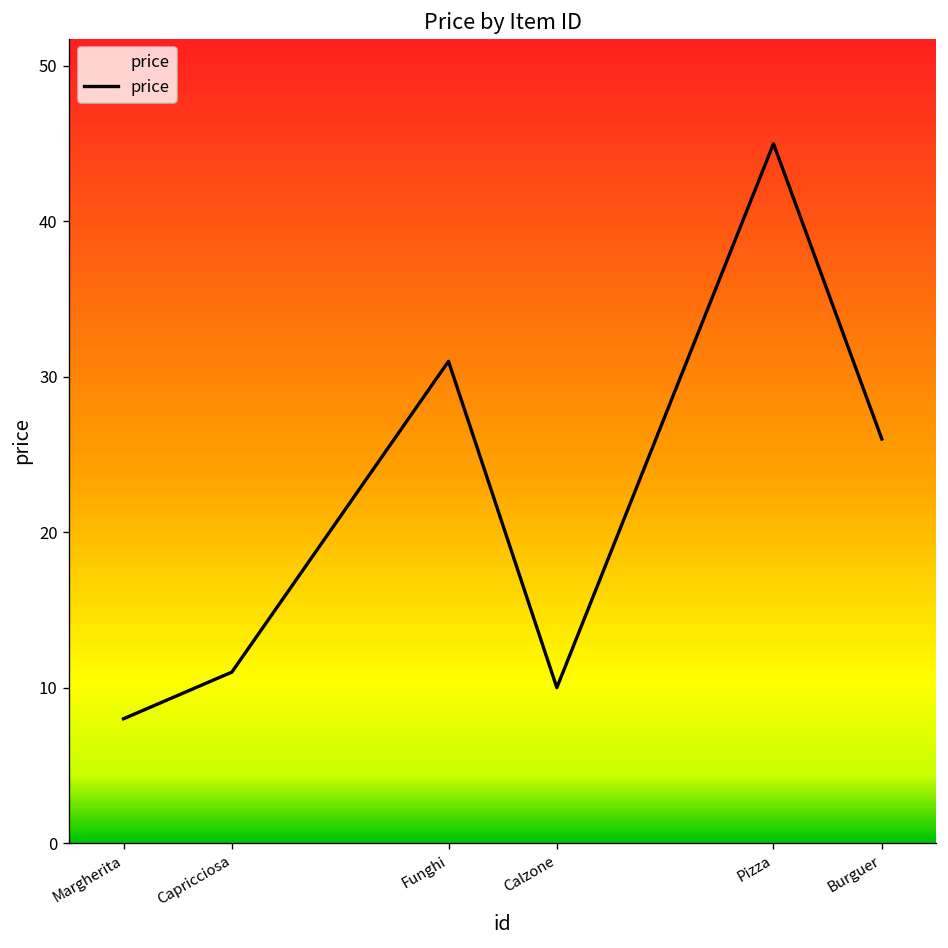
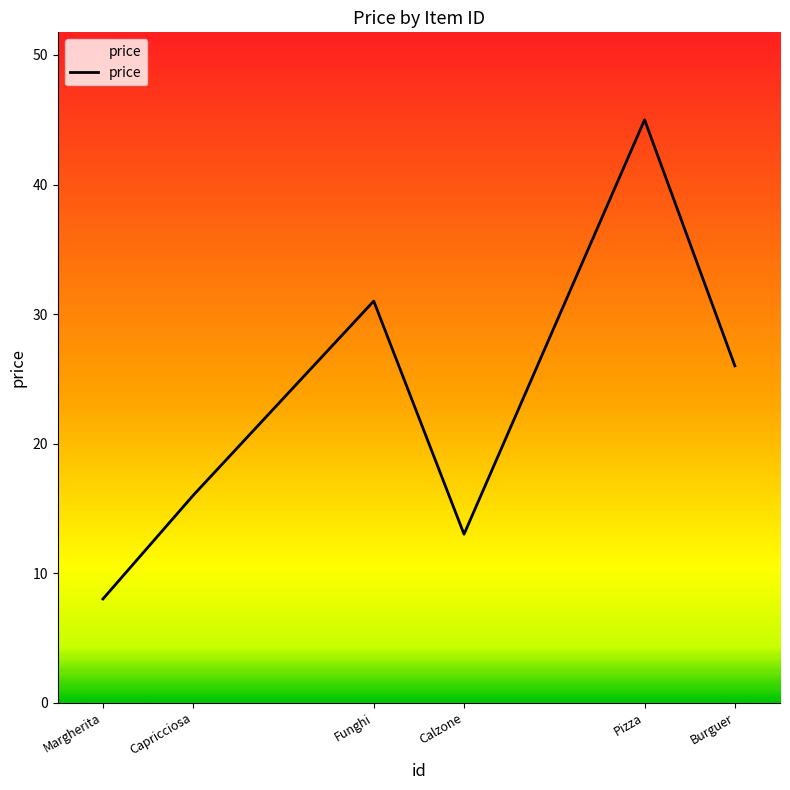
  {
    "Margherita": 8,
-   "Capricciosa": 11,
+   "Capricciosa": 16,
    "Funghi": 31,
-   "Calzone": 10,
+   "Calzone": 13,
    "Pizza": 45,
    "Burguer": 26
  }
